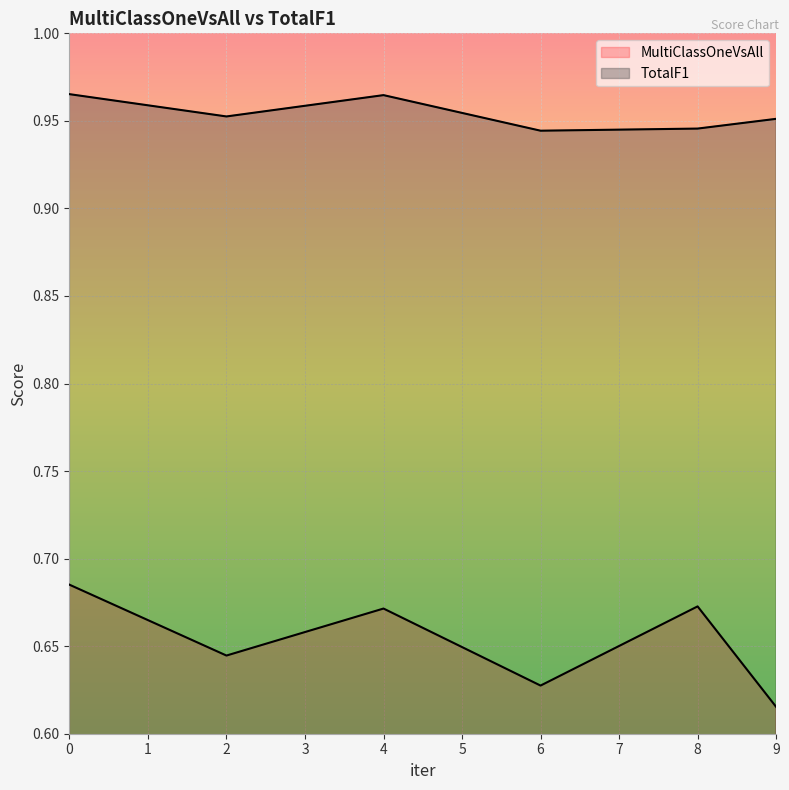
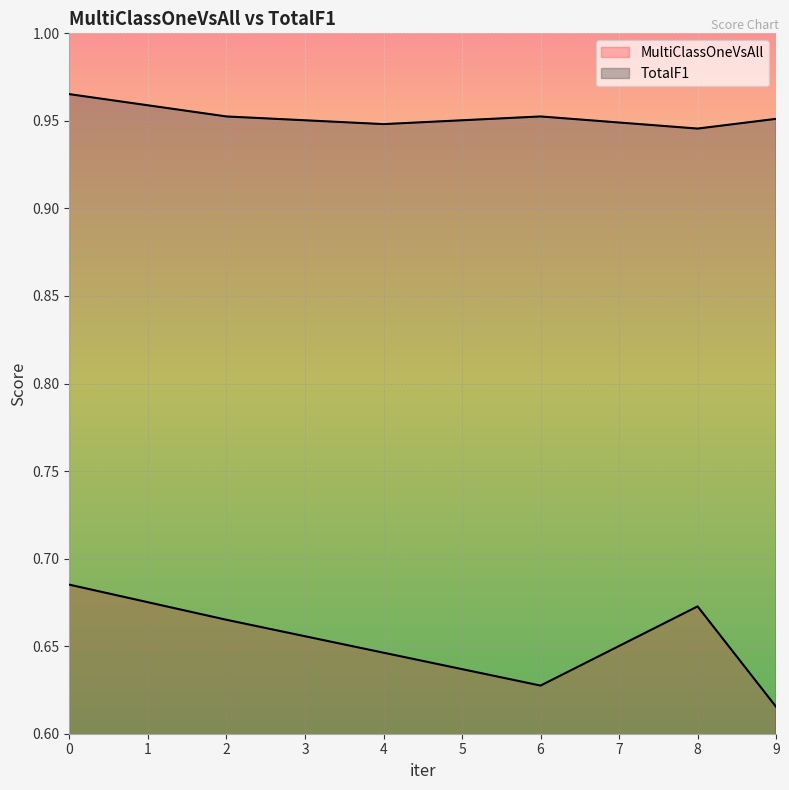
  {
    "MultiClassOneVsAll": {
      "0": 0.685,
-     "2": 0.645,
-     "4": 0.671,
+     "2": 0.665,
+     "4": 0.646,
      "6": 0.627,
      "8": 0.673,
      "9": 0.615
    },
    "TotalF1": {
      "0": 0.965,
      "2": 0.953,
-     "4": 0.965,
-     "6": 0.944,
+     "4": 0.948,
+     "6": 0.953,
      "8": 0.946,
      "9": 0.951
    }
  }
